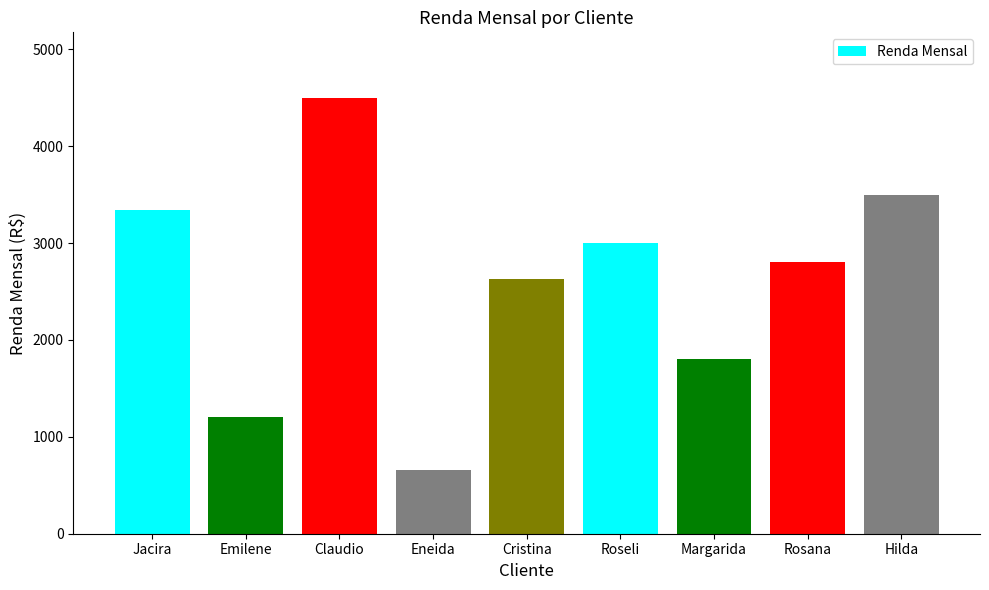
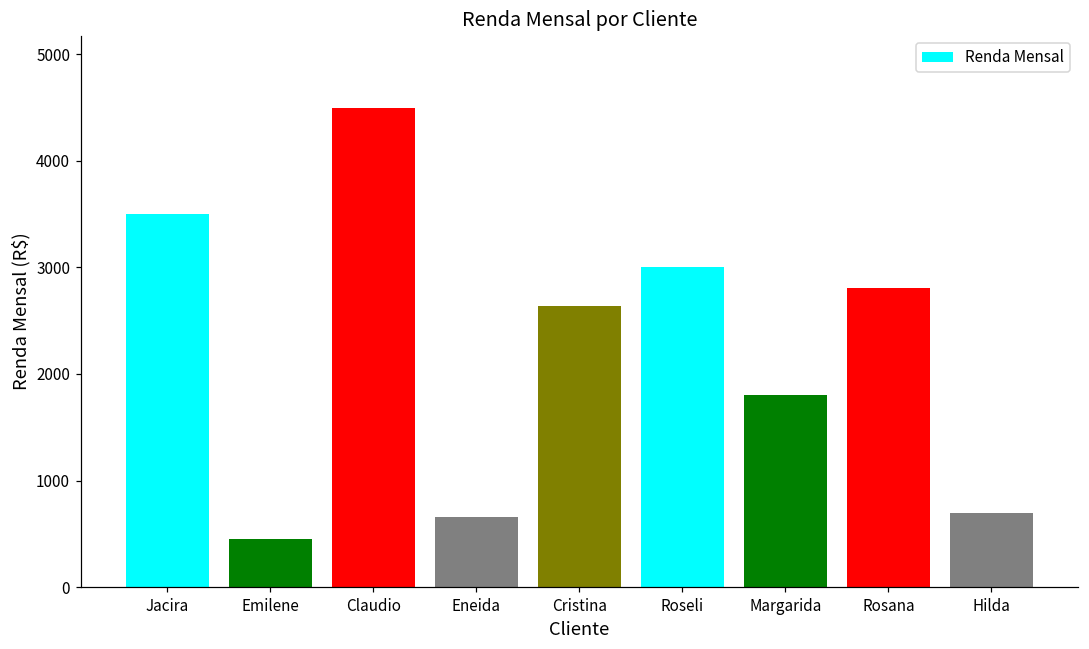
  {
-   "Jacira": 3300,
-   "Emilene": 1200,
+   "Jacira": 3500,
+   "Emilene": 500,
    "Claudio": 4500,
    "Eneida": 700,
    "Cristina": 2600,
    "Roseli": 3000,
    "Margarida": 1800,
    "Rosana": 2800,
-   "Hilda": 3500
+   "Hilda": 700
  }
